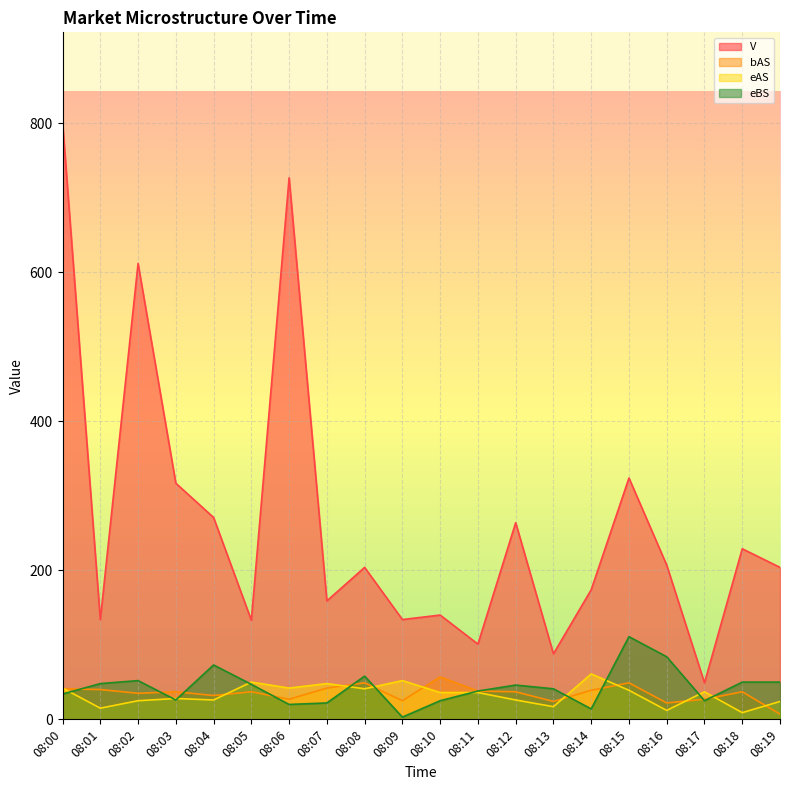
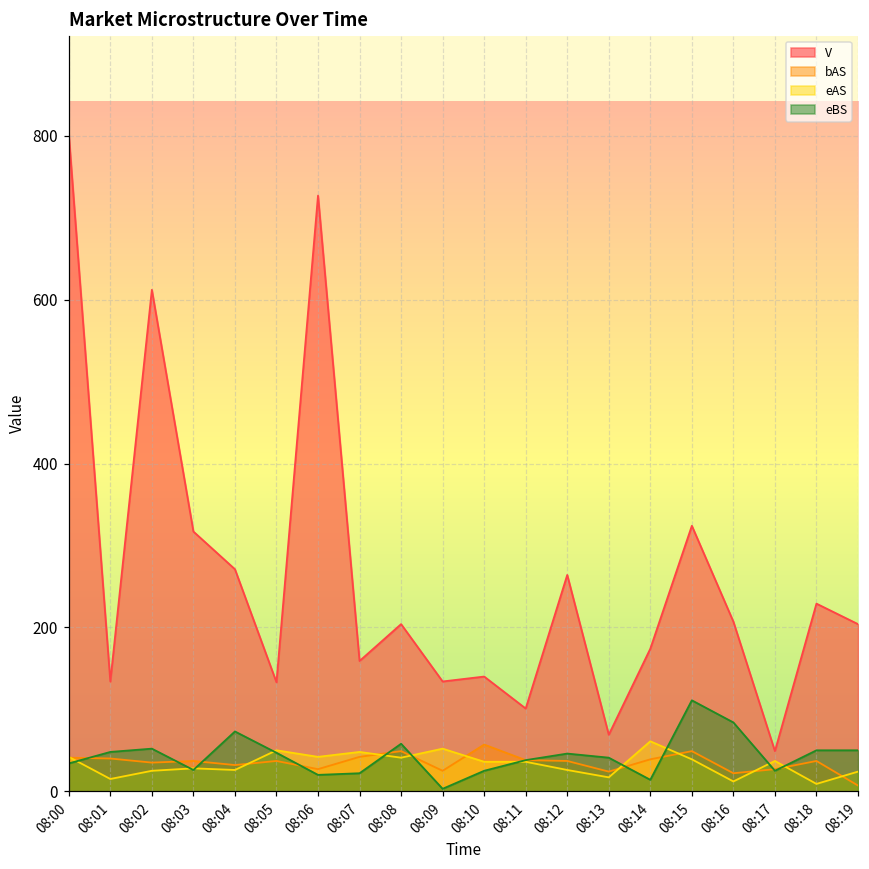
  {
    "V": {
      "08:00": 800,
      "08:01": 130,
      "08:02": 610,
      "08:03": 320,
      "08:04": 270,
      "08:05": 130,
      "08:06": 730,
      "08:07": 160,
      "08:08": 200,
      "08:09": 130,
      "08:10": 140,
      "08:11": 100,
      "08:12": 260,
-     "08:13": 90,
+     "08:13": 70,
      "08:14": 170,
      "08:15": 320,
      "08:16": 210,
      "08:17": 50,
      "08:18": 230,
      "08:19": 200
    },
    "eBS": {
      "08:00": 30,
      "08:01": 50,
      "08:02": 50,
      "08:04": 70,
      "08:06": 20,
      "08:07": 20,
      "08:08": 60,
      "08:09": 0,
      "08:10": 30,
      "08:12": 50,
      "08:13": 40,
      "08:14": 10,
      "08:15": 110,
      "08:16": 80,
      "08:18": 50,
      "08:19": 50
    }
  }
